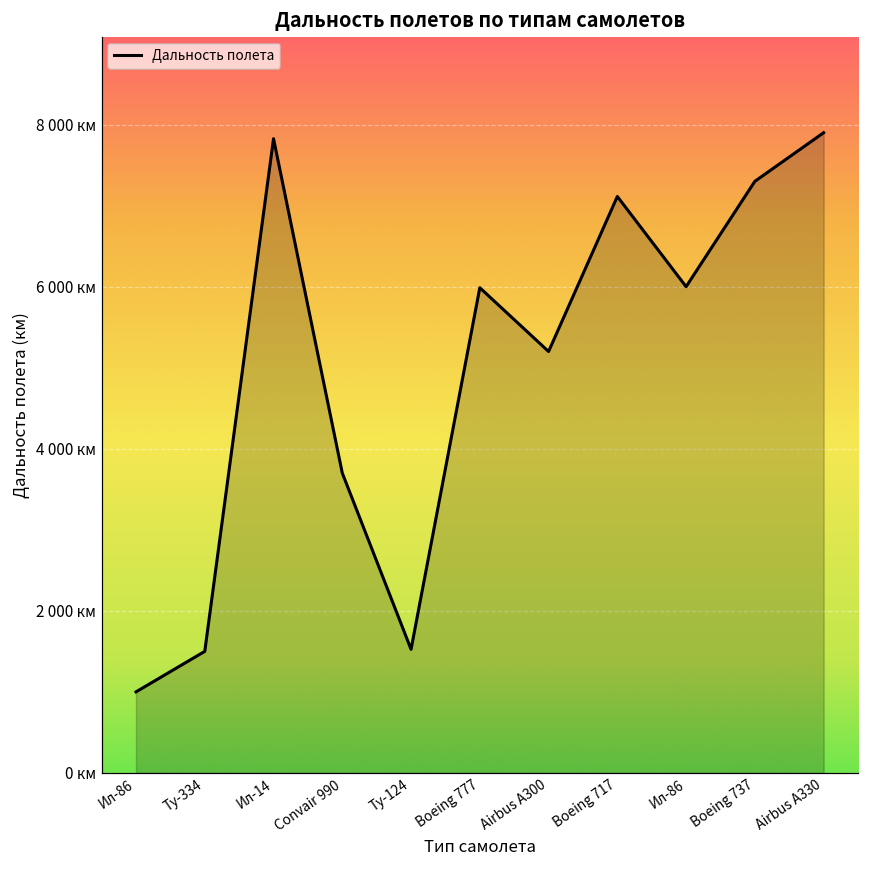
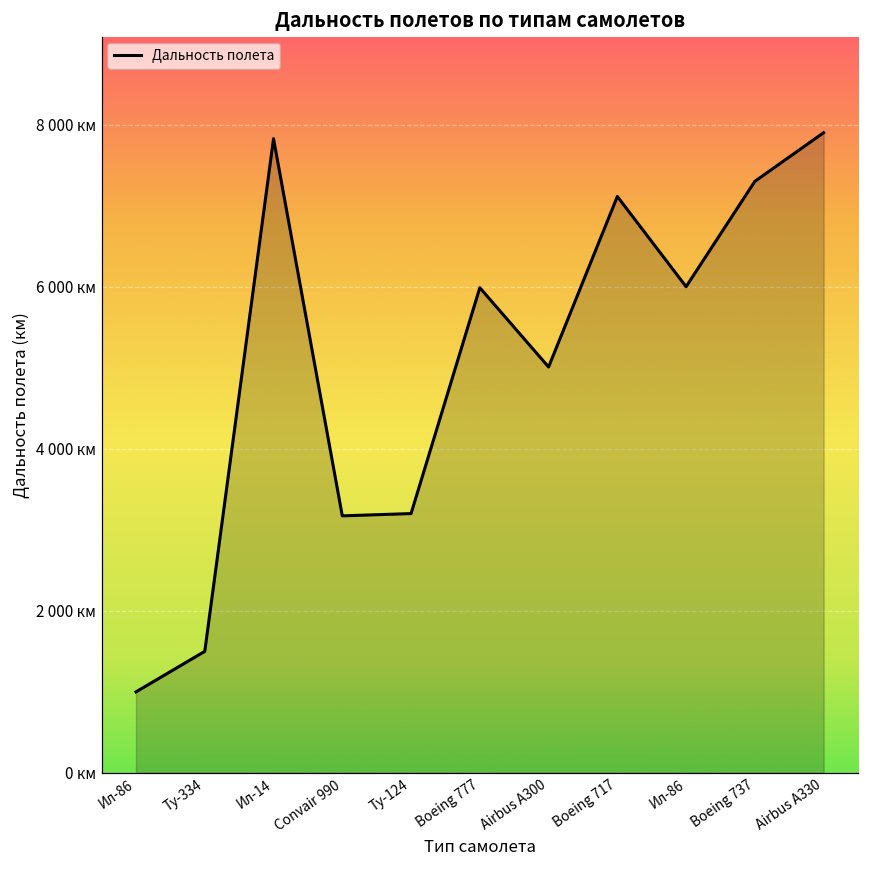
  {
    "Ту-334": "1500 км",
    "Ил-14": "7800 км",
-   "Convair 990": "3700 км",
-   "Ту-124": "1500 км",
+   "Convair 990": "3200 км",
+   "Ту-124": "3200 км",
    "Boeing 777": "6000 км",
-   "Airbus A300": "5200 км",
+   "Airbus A300": "5000 км",
    "Boeing 717": "7100 км",
    "Boeing 737": "7300 км",
    "Airbus A330": "7900 км"
  }
